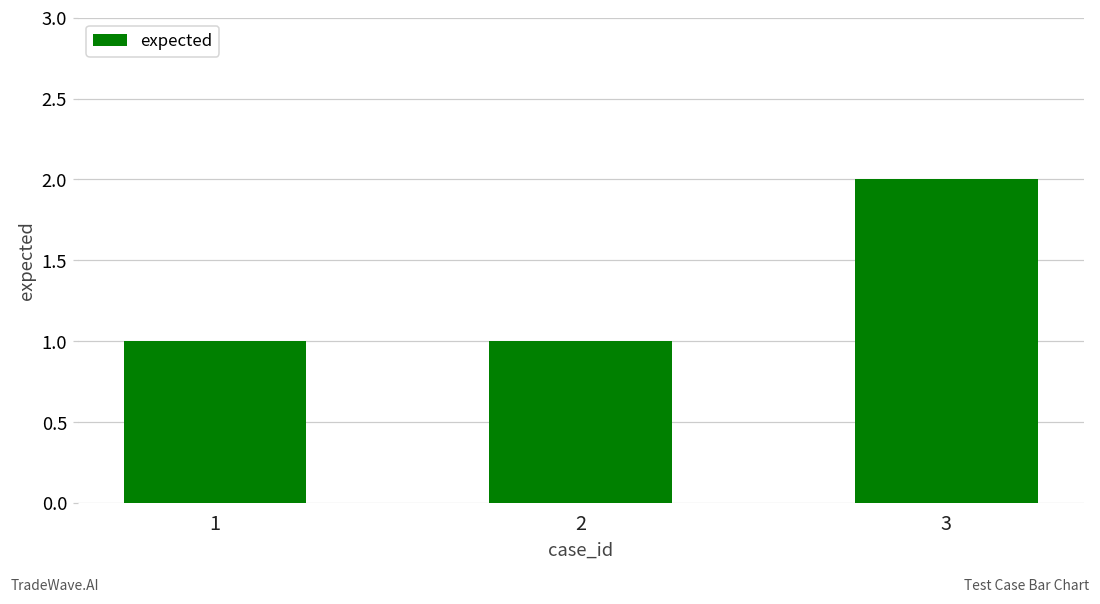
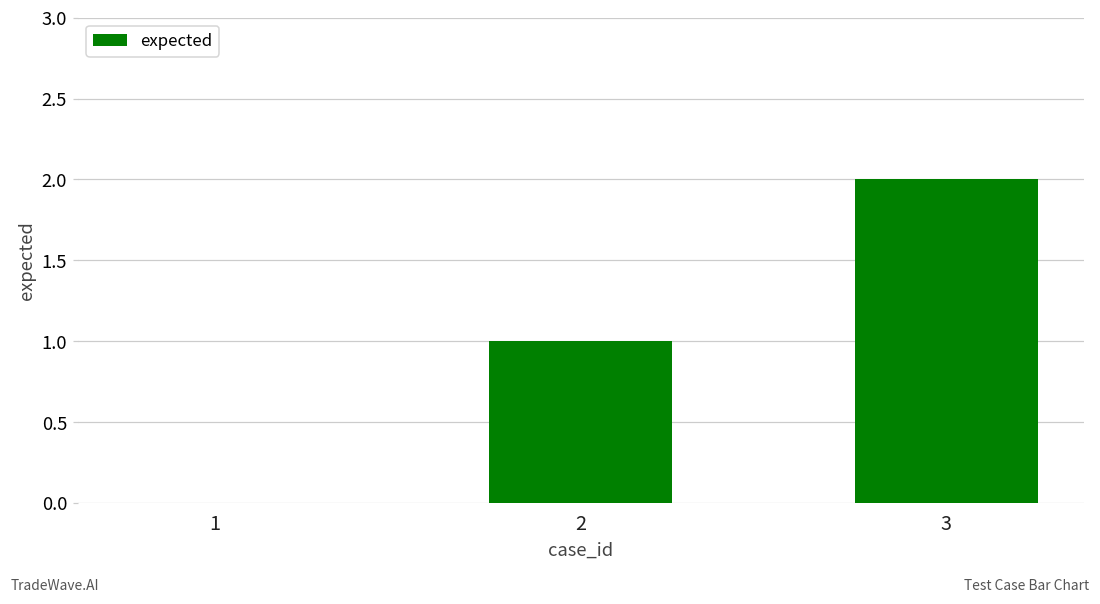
  {
-   "1": 1,
+   "1": 0,
    "2": 1,
    "3": 2
  }
